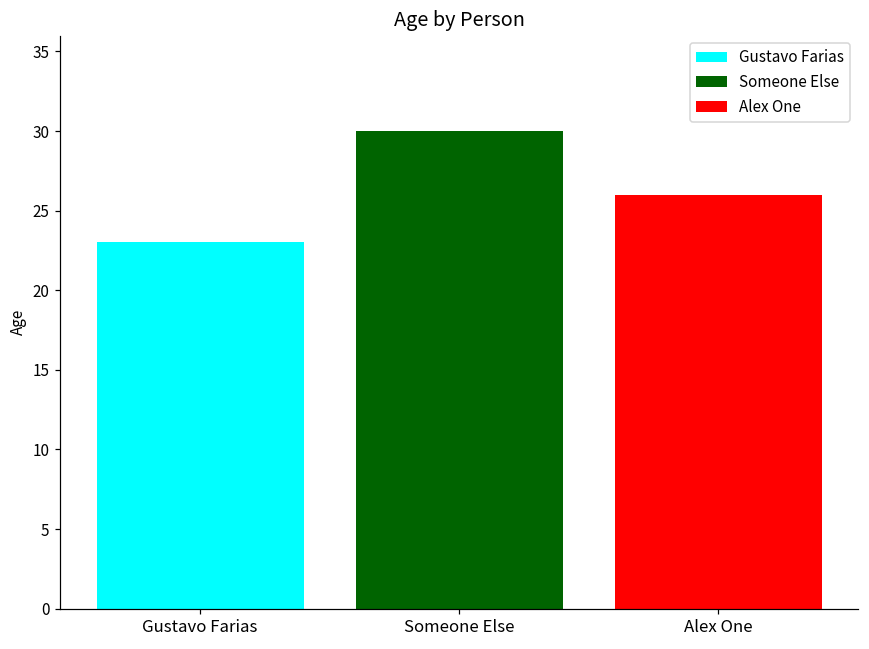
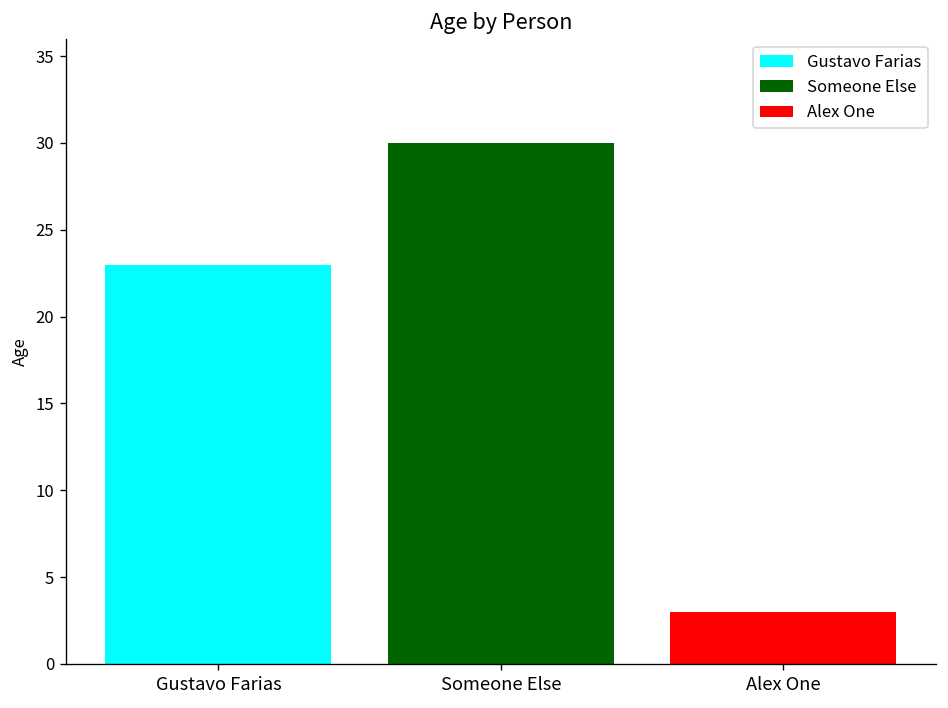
  {
    "Gustavo Farias": 23,
    "Someone Else": 30,
-   "Alex One": 26
+   "Alex One": 3
  }
